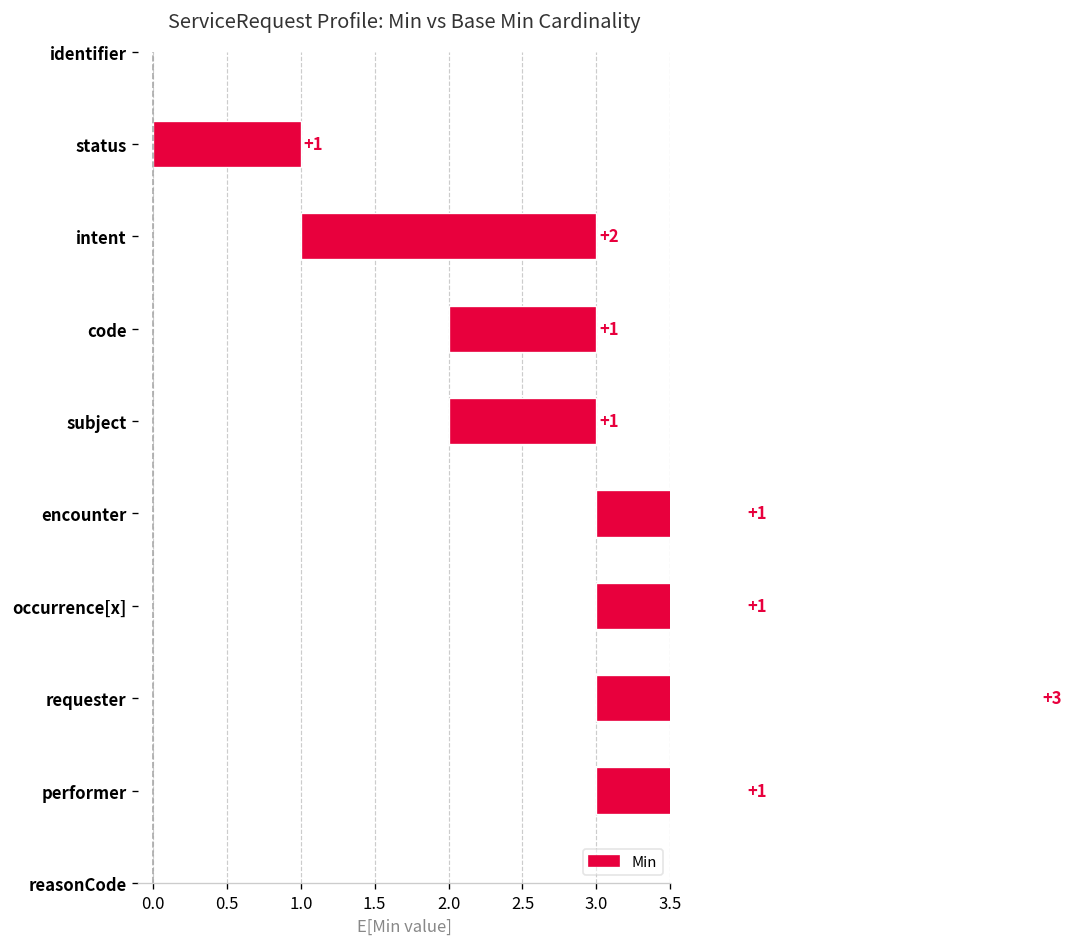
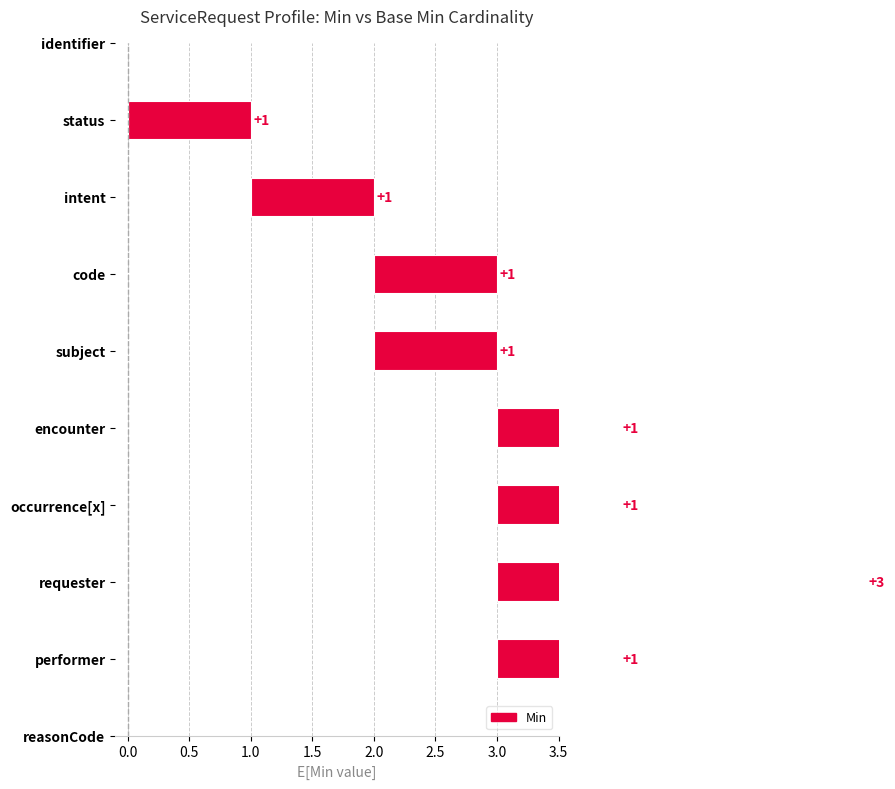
  {
    "status": "+1",
-   "intent": "+2",
+   "intent": "+1",
    "code": "+1",
    "subject": "+1"
  }
